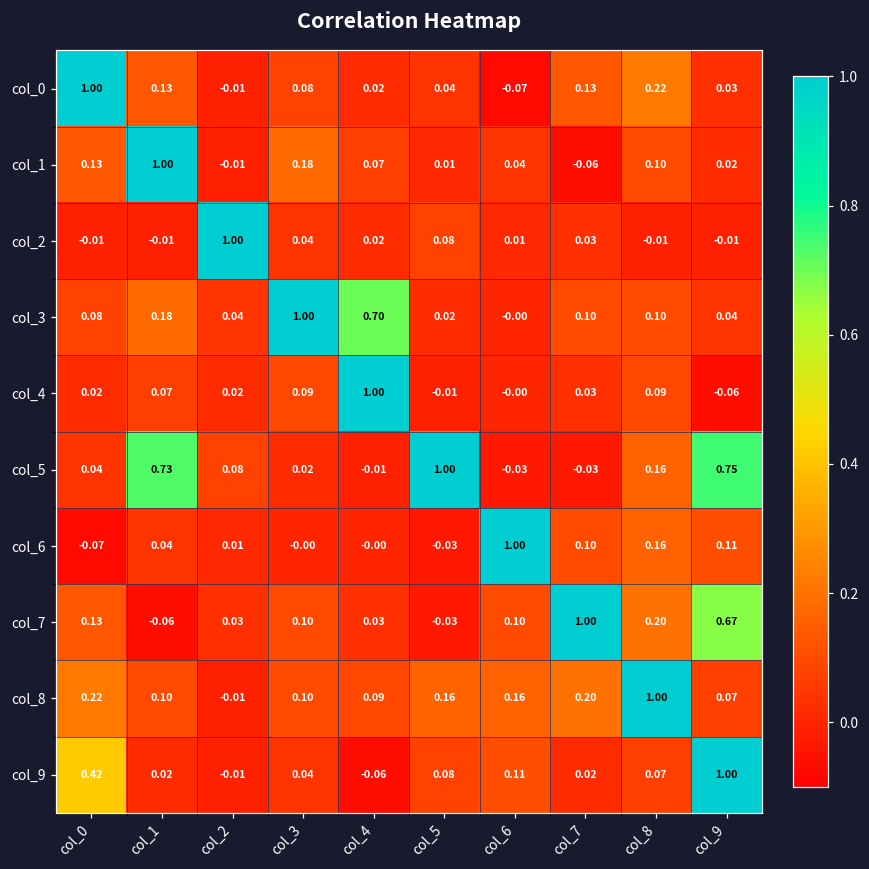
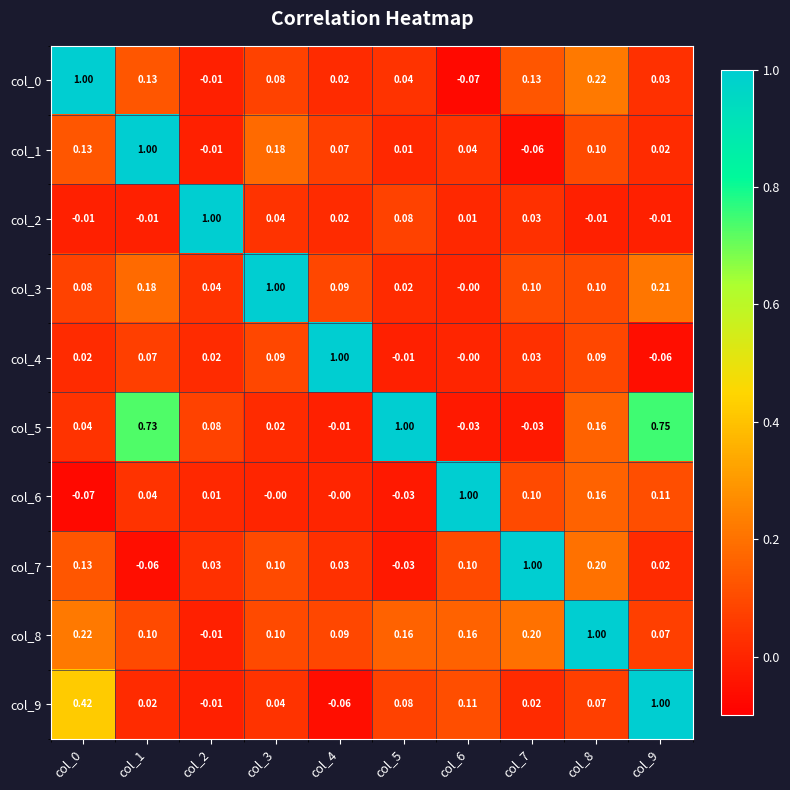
  {
    "col_0": {
      "col_0": 1.00,
      "col_1": 0.13,
      "col_2": -0.01,
      "col_3": 0.08,
      "col_4": 0.02,
      "col_5": 0.04,
      "col_6": -0.07,
      "col_7": 0.13,
      "col_8": 0.22,
      "col_9": 0.03
    },
    "col_1": {
      "col_0": 0.13,
      "col_1": 1.00,
      "col_2": -0.01,
      "col_3": 0.18,
      "col_4": 0.07,
      "col_5": 0.01,
      "col_6": 0.04,
      "col_7": -0.06,
      "col_8": 0.10,
      "col_9": 0.02
    },
    "col_2": {
      "col_0": -0.01,
      "col_1": -0.01,
      "col_2": 1.00,
      "col_3": 0.04,
      "col_4": 0.02,
      "col_5": 0.08,
      "col_6": 0.01,
      "col_7": 0.03,
      "col_8": -0.01,
      "col_9": -0.01
    },
    "col_3": {
      "col_0": 0.08,
      "col_1": 0.18,
      "col_2": 0.04,
      "col_3": 1.00,
-     "col_4": 0.70,
+     "col_4": 0.09,
      "col_5": 0.02,
      "col_6": -0.00,
      "col_7": 0.10,
      "col_8": 0.10,
-     "col_9": 0.04
+     "col_9": 0.21
    },
    "col_4": {
      "col_0": 0.02,
      "col_1": 0.07,
      "col_2": 0.02,
      "col_3": 0.09,
      "col_4": 1.00,
      "col_5": -0.01,
      "col_6": -0.00,
      "col_7": 0.03,
      "col_8": 0.09,
      "col_9": -0.06
    },
    "col_5": {
      "col_0": 0.04,
      "col_1": 0.73,
      "col_2": 0.08,
      "col_3": 0.02,
      "col_4": -0.01,
      "col_5": 1.00,
      "col_6": -0.03,
      "col_7": -0.03,
      "col_8": 0.16,
      "col_9": 0.75
    },
    "col_6": {
      "col_0": -0.07,
      "col_1": 0.04,
      "col_2": 0.01,
      "col_3": -0.00,
      "col_4": -0.00,
      "col_5": -0.03,
      "col_6": 1.00,
      "col_7": 0.10,
      "col_8": 0.16,
      "col_9": 0.11
    },
    "col_7": {
      "col_0": 0.13,
      "col_1": -0.06,
      "col_2": 0.03,
      "col_3": 0.10,
      "col_4": 0.03,
      "col_5": -0.03,
      "col_6": 0.10,
      "col_7": 1.00,
      "col_8": 0.20,
-     "col_9": 0.67
+     "col_9": 0.02
    },
    "col_8": {
      "col_0": 0.22,
      "col_1": 0.10,
      "col_2": -0.01,
      "col_3": 0.10,
      "col_4": 0.09,
      "col_5": 0.16,
      "col_6": 0.16,
      "col_7": 0.20,
      "col_8": 1.00,
      "col_9": 0.07
    },
    "col_9": {
      "col_0": 0.42,
      "col_1": 0.02,
      "col_2": -0.01,
      "col_3": 0.04,
      "col_4": -0.06,
      "col_5": 0.08,
      "col_6": 0.11,
      "col_7": 0.02,
      "col_8": 0.07,
      "col_9": 1.00
    }
  }
